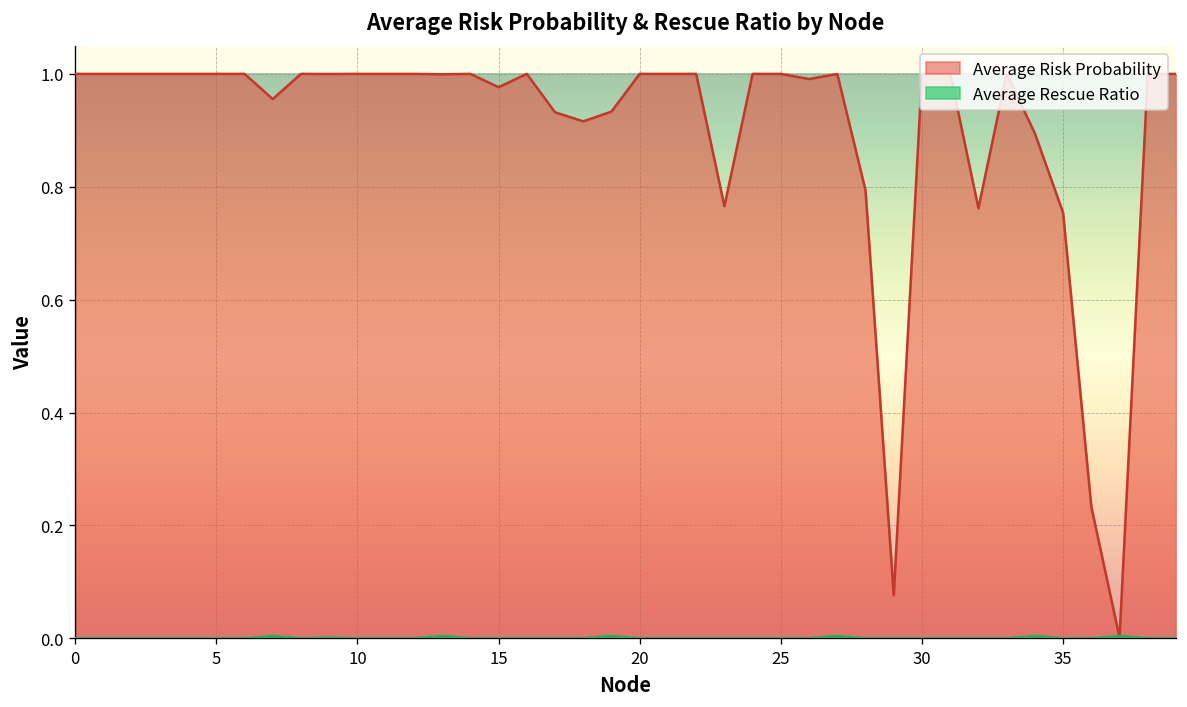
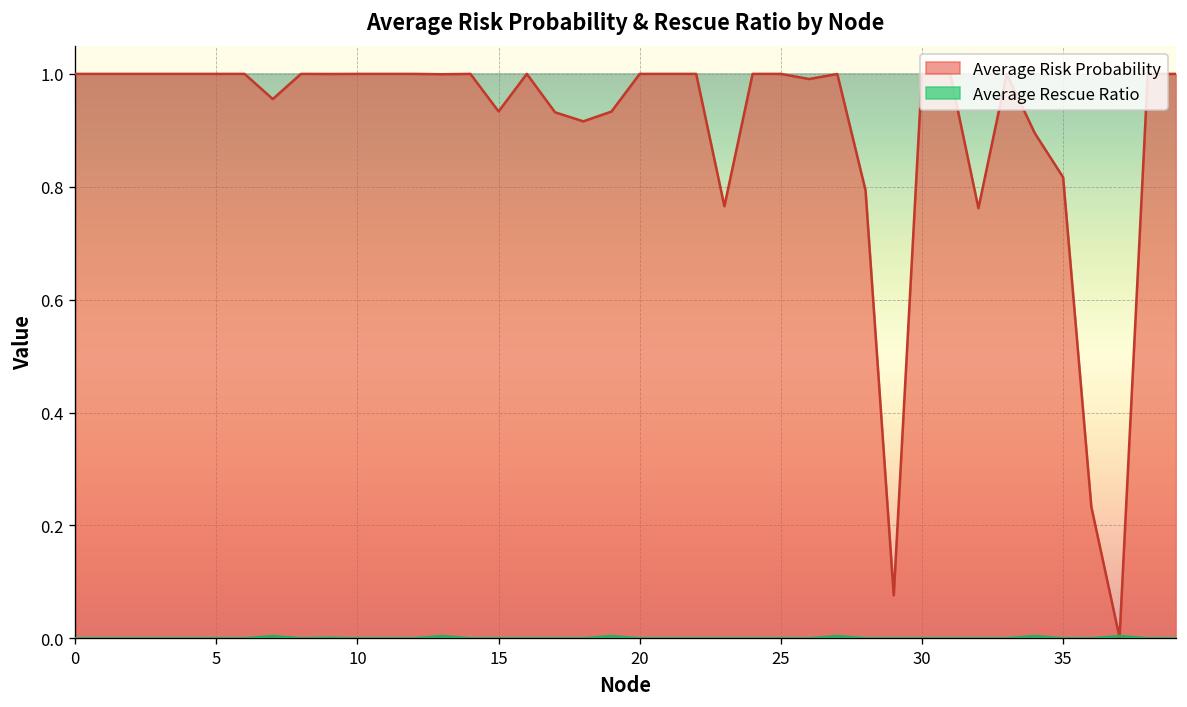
  {
    "Average Risk Probability": {
      "0": 1.00,
      "5": 1.00,
      "10": 1.00,
-     "15": 0.98,
+     "15": 0.93,
      "20": 1.00,
      "25": 1.00,
-     "35": 0.75
+     "35": 0.82
    },
    "Average Rescue Ratio": {
      "0": 0.00,
      "5": 0.00,
      "10": 0.00,
      "15": 0.00,
      "20": 0.00,
      "25": 0.00,
      "30": 0.00,
      "35": 0.00
    }
  }
